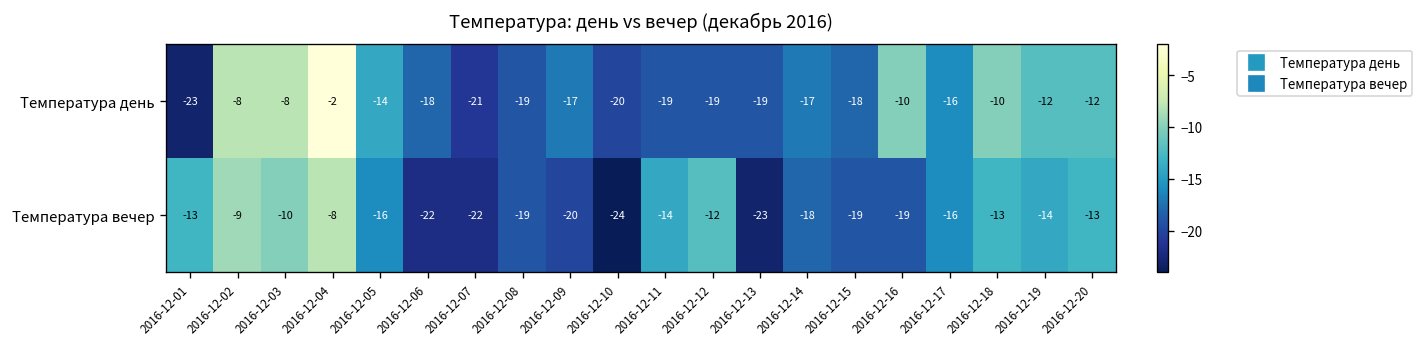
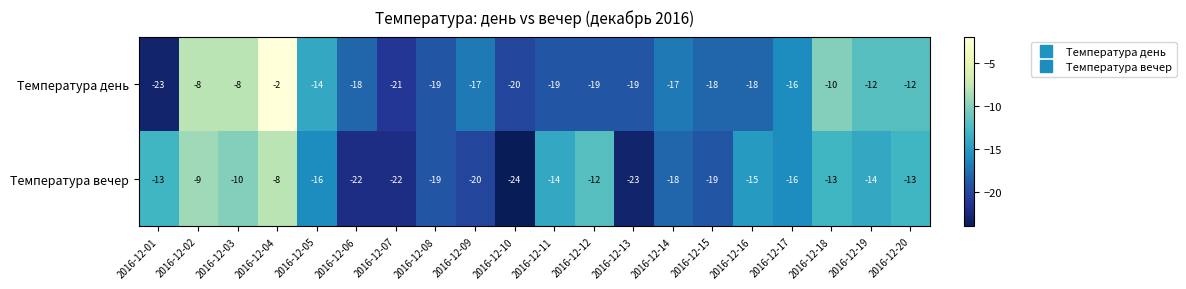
  {
    "Температура день": {
      "2016-12-01": -23,
      "2016-12-02": -8,
      "2016-12-03": -8,
      "2016-12-04": -2,
      "2016-12-05": -14,
      "2016-12-06": -18,
      "2016-12-07": -21,
      "2016-12-08": -19,
      "2016-12-09": -17,
      "2016-12-10": -20,
      "2016-12-11": -19,
      "2016-12-12": -19,
      "2016-12-13": -19,
      "2016-12-14": -17,
      "2016-12-15": -18,
-     "2016-12-16": -10,
+     "2016-12-16": -18,
      "2016-12-17": -16,
      "2016-12-18": -10,
      "2016-12-19": -12,
      "2016-12-20": -12
    },
    "Температура вечер": {
      "2016-12-01": -13,
      "2016-12-02": -9,
      "2016-12-03": -10,
      "2016-12-04": -8,
      "2016-12-05": -16,
      "2016-12-06": -22,
      "2016-12-07": -22,
      "2016-12-08": -19,
      "2016-12-09": -20,
      "2016-12-10": -24,
      "2016-12-11": -14,
      "2016-12-12": -12,
      "2016-12-13": -23,
      "2016-12-14": -18,
      "2016-12-15": -19,
-     "2016-12-16": -19,
+     "2016-12-16": -15,
      "2016-12-17": -16,
      "2016-12-18": -13,
      "2016-12-19": -14,
      "2016-12-20": -13
    }
  }
